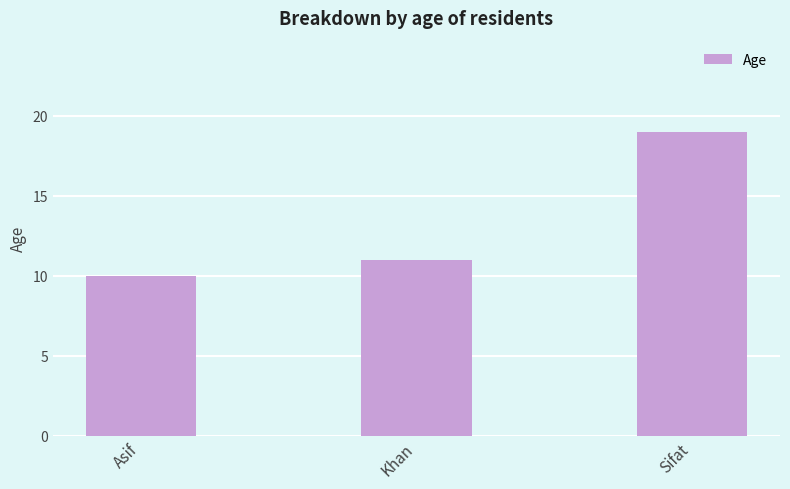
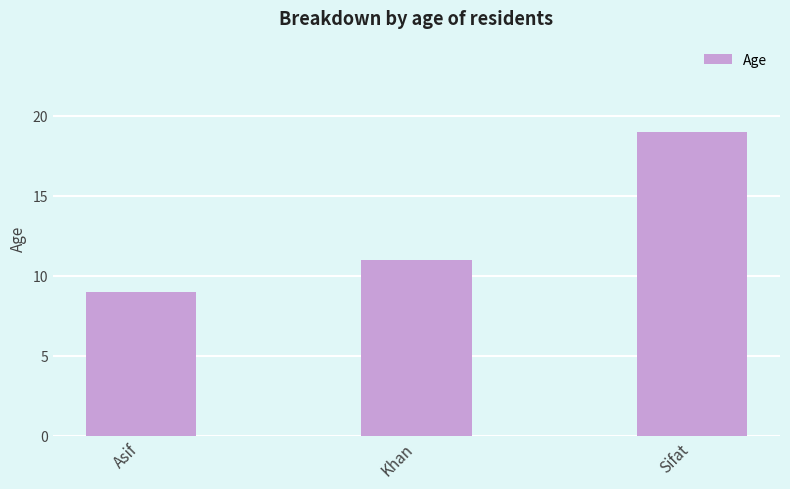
  {
-   "Asif": 10,
+   "Asif": 9,
    "Khan": 11,
    "Sifat": 19
  }
